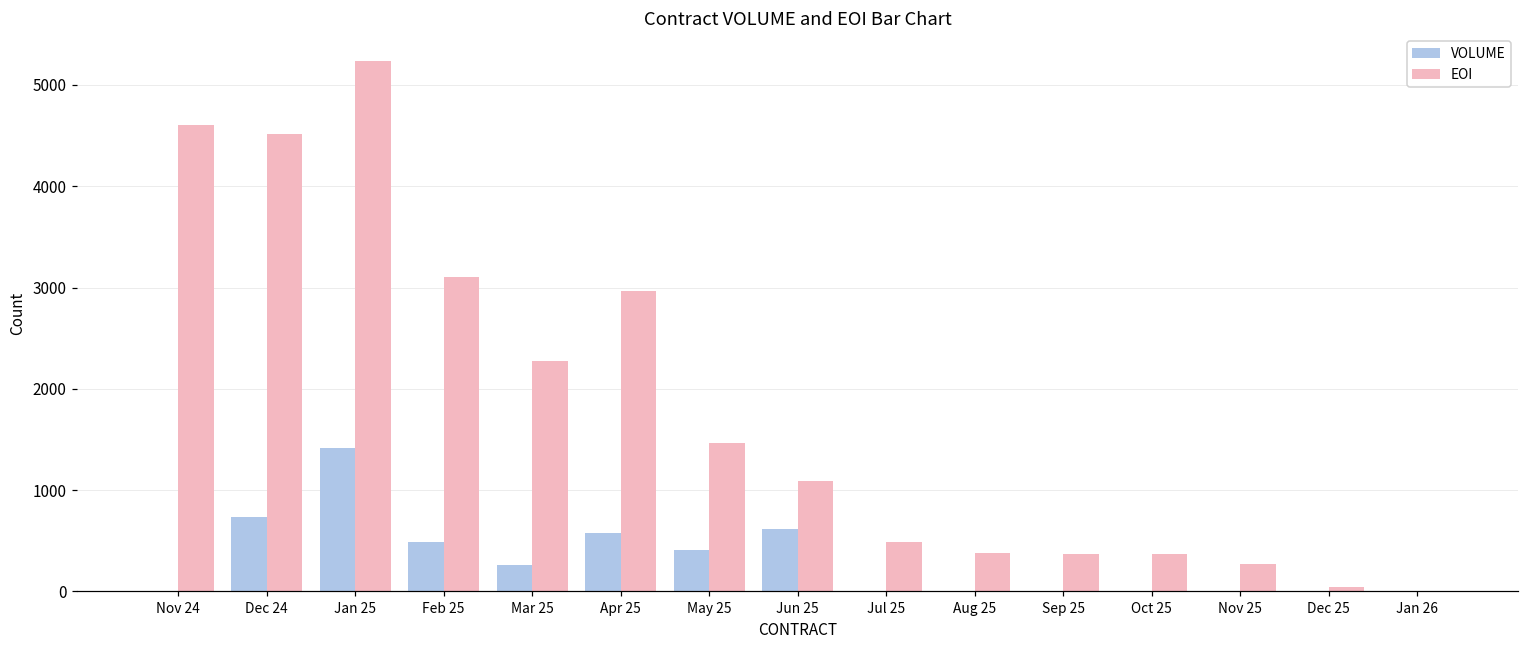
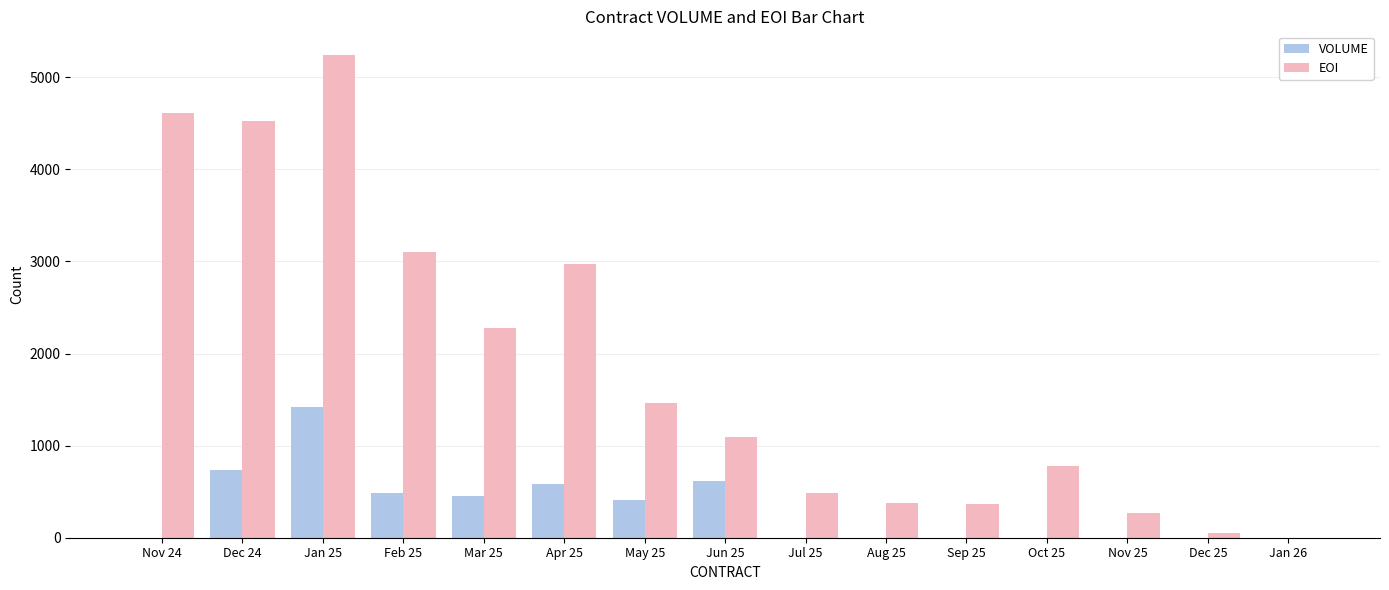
  {
    "VOLUME": {
      "Nov 24": 0,
      "Dec 24": 700,
      "Jan 25": 1400,
      "Feb 25": 500,
-     "Mar 25": 300,
+     "Mar 25": 500,
      "Apr 25": 600,
      "May 25": 400,
      "Jun 25": 600,
      "Jul 25": 0,
      "Aug 25": 0,
      "Sep 25": 0,
      "Oct 25": 0,
      "Nov 25": 0,
      "Dec 25": 0,
      "Jan 26": 0
    },
    "EOI": {
      "Nov 24": 4600,
      "Dec 24": 4500,
      "Jan 25": 5200,
      "Feb 25": 3100,
      "Mar 25": 2300,
      "Apr 25": 3000,
      "May 25": 1500,
      "Jun 25": 1100,
      "Jul 25": 500,
      "Aug 25": 400,
      "Sep 25": 400,
-     "Oct 25": 400,
+     "Oct 25": 800,
      "Nov 25": 300,
      "Dec 25": 0,
      "Jan 26": 0
    }
  }
